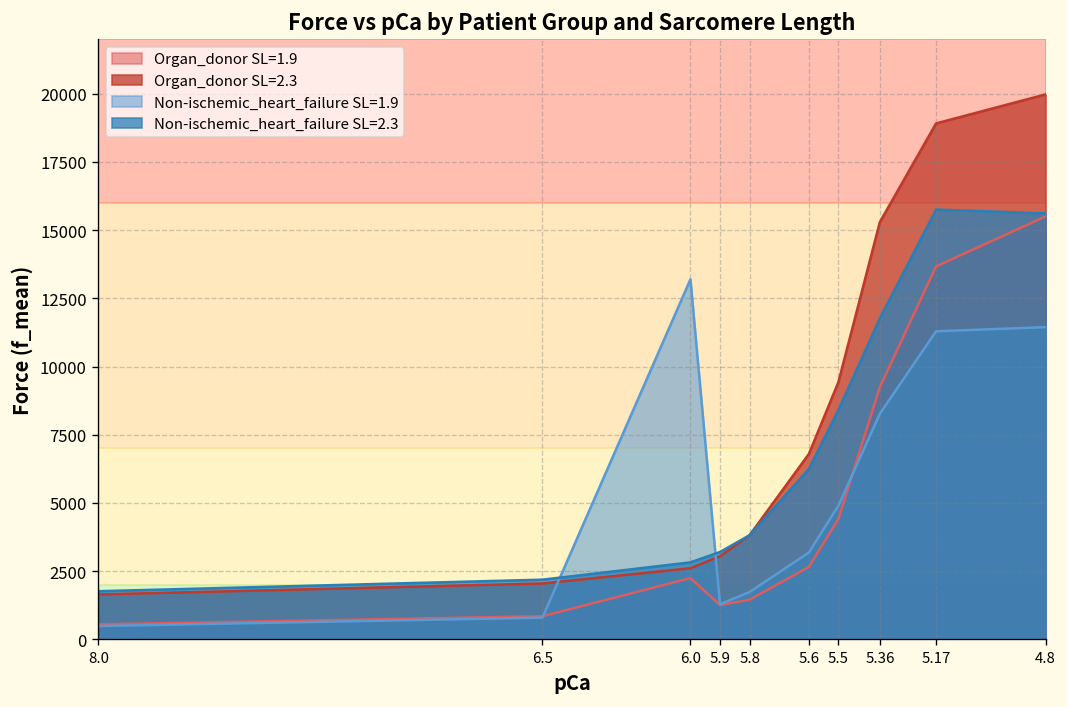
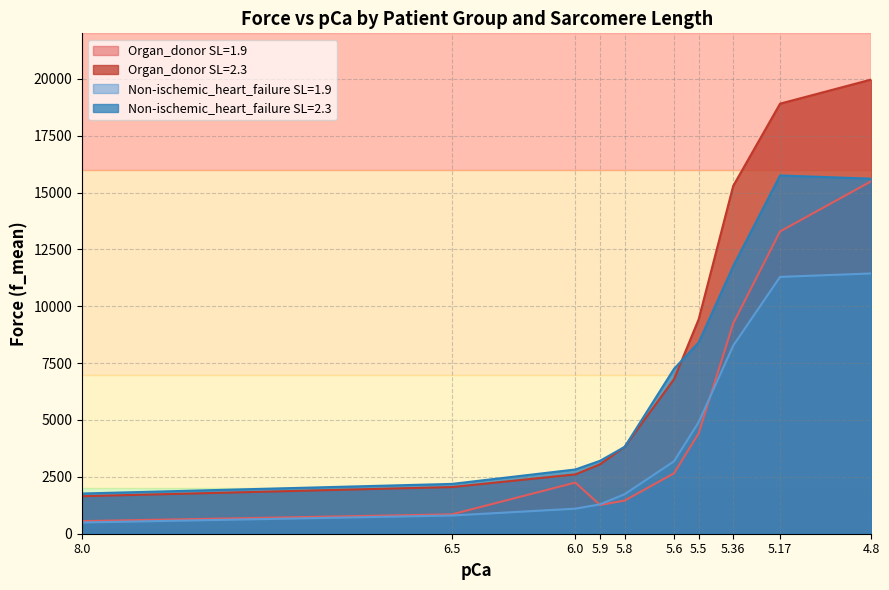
  {
    "Organ_donor SL=1.9": {
      "6.0": 2200,
      "5.8": 1500,
      "5.6": 2700,
      "5.5": 4400,
      "5.36": 9200,
-     "5.17": 13700
+     "5.17": 13300
    },
    "Organ_donor SL=2.3": {
      "8.0": 1600,
      "6.5": 2100,
      "6.0": 2600,
      "5.9": 3100,
      "5.6": 6800,
      "5.5": 9400,
      "5.36": 15300,
      "5.17": 18900,
      "4.8": 20000
    },
    "Non-ischemic_heart_failure SL=1.9": {
-     "6.0": 13200,
+     "6.0": 1100,
      "5.8": 1700,
      "5.6": 3200,
      "5.5": 4900,
      "5.36": 8300,
      "5.17": 11300,
      "4.8": 11400
    },
    "Non-ischemic_heart_failure SL=2.3": {
      "8.0": 1800,
      "6.5": 2200,
      "6.0": 2800,
      "5.9": 3200,
-     "5.6": 6200,
+     "5.6": 7200,
      "5.5": 8400,
      "5.36": 11800,
      "5.17": 15800
    }
  }
